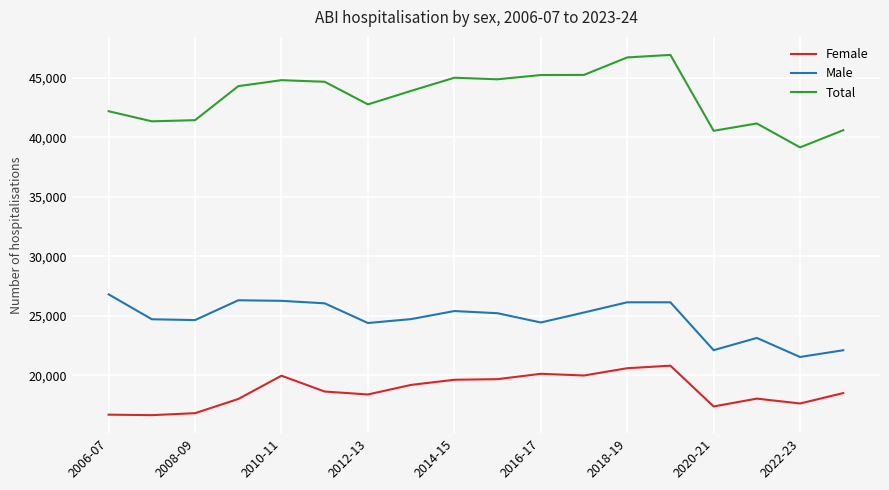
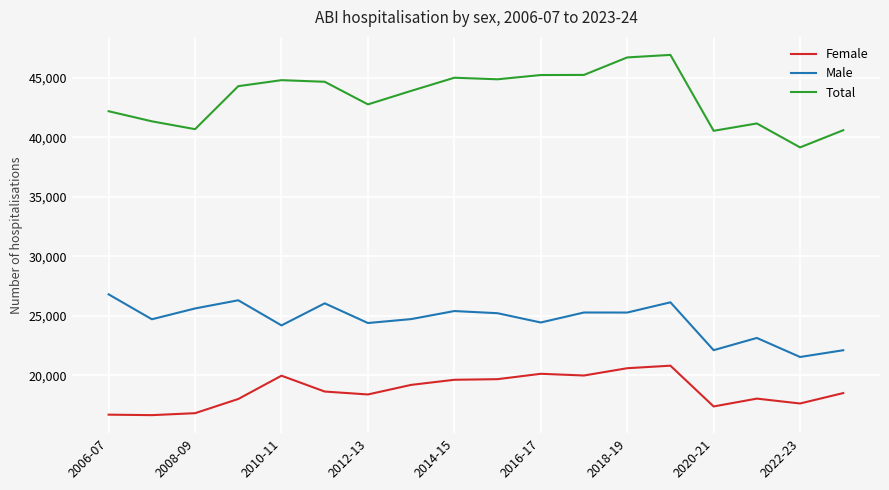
  {
    "Female": {
      "2006-07": "16,700",
      "2008-09": "16,800",
      "2010-11": "20,000",
      "2012-13": "18,400",
      "2014-15": "19,600",
      "2016-17": "20,100",
      "2018-19": "20,600",
      "2020-21": "17,400",
      "2022-23": "17,600"
    },
    "Male": {
      "2006-07": "26,800",
-     "2008-09": "24,600",
-     "2010-11": "26,300",
+     "2008-09": "25,600",
+     "2010-11": "24,200",
      "2012-13": "24,400",
      "2014-15": "25,400",
      "2016-17": "24,400",
-     "2018-19": "26,100",
+     "2018-19": "25,300",
      "2020-21": "22,100",
      "2022-23": "21,500"
    },
    "Total": {
      "2006-07": "42,200",
-     "2008-09": "41,500",
+     "2008-09": "40,700",
      "2010-11": "44,800",
      "2012-13": "42,800",
      "2014-15": "45,000",
      "2016-17": "45,300",
      "2018-19": "46,700",
      "2020-21": "40,600",
      "2022-23": "39,200"
    }
  }
